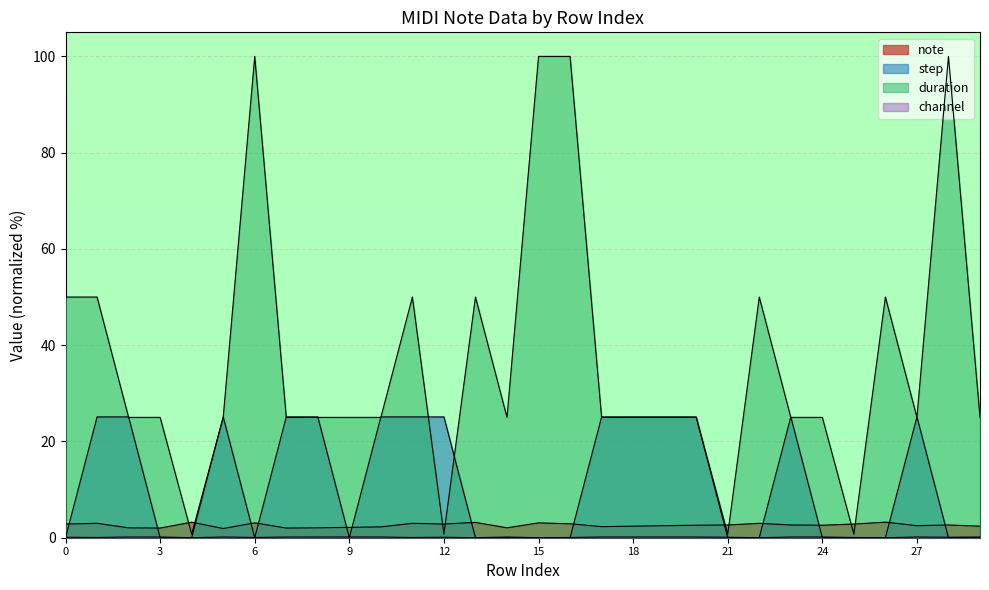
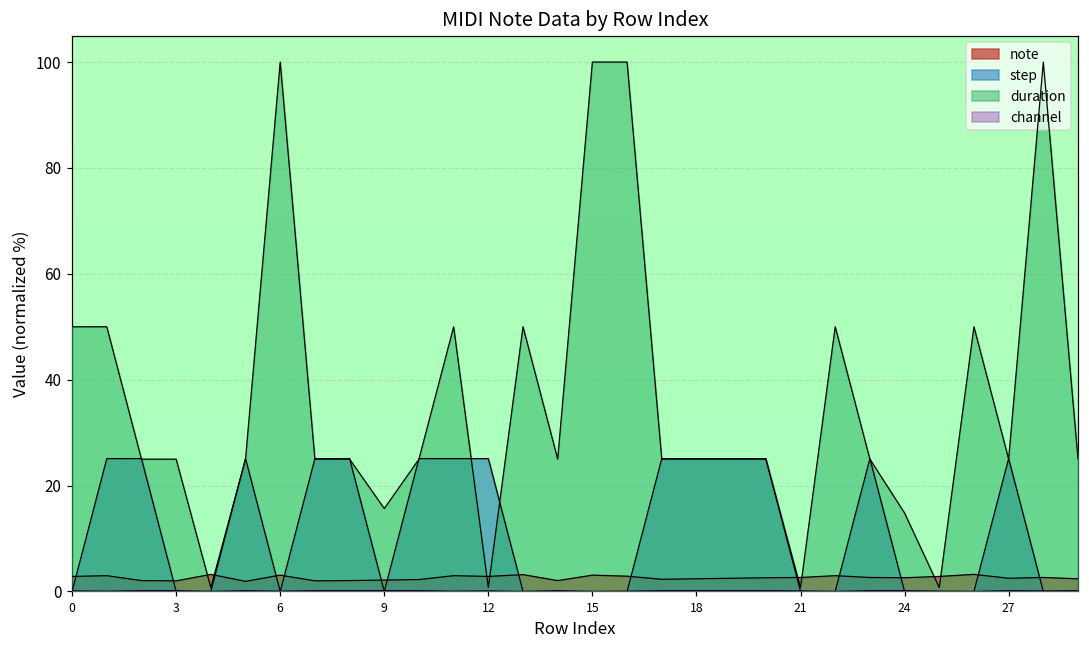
  {
    "note": {
      "0": 3,
      "3": 2,
      "6": 3,
      "9": 2,
      "12": 3,
      "15": 3,
      "18": 2,
      "21": 3,
      "24": 3,
      "27": 3
    },
    "step": {
      "12": 25
    },
    "duration": {
      "0": 50,
      "3": 25,
      "6": 100,
-     "9": 25,
+     "9": 16,
      "12": 1,
      "15": 100,
      "21": 1,
-     "24": 25
+     "24": 15
    },
    "channel": {
      "12": 0,
      "18": 0,
      "27": 0
    }
  }
